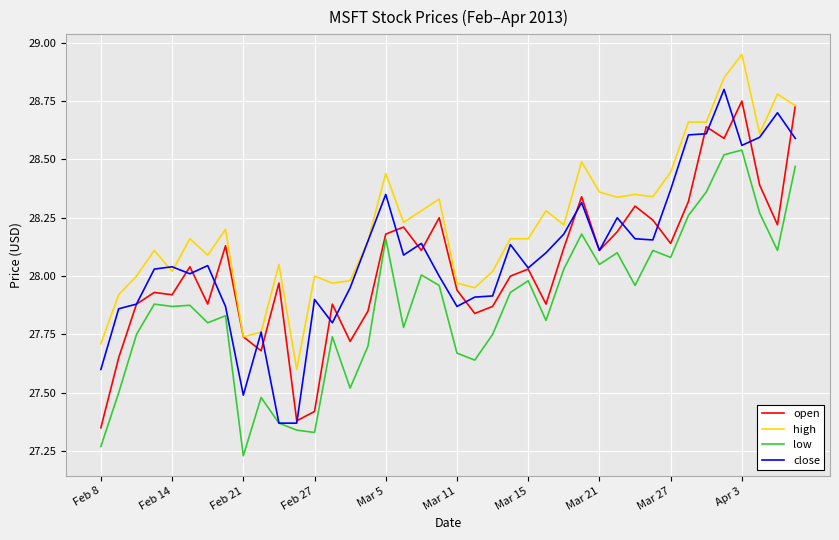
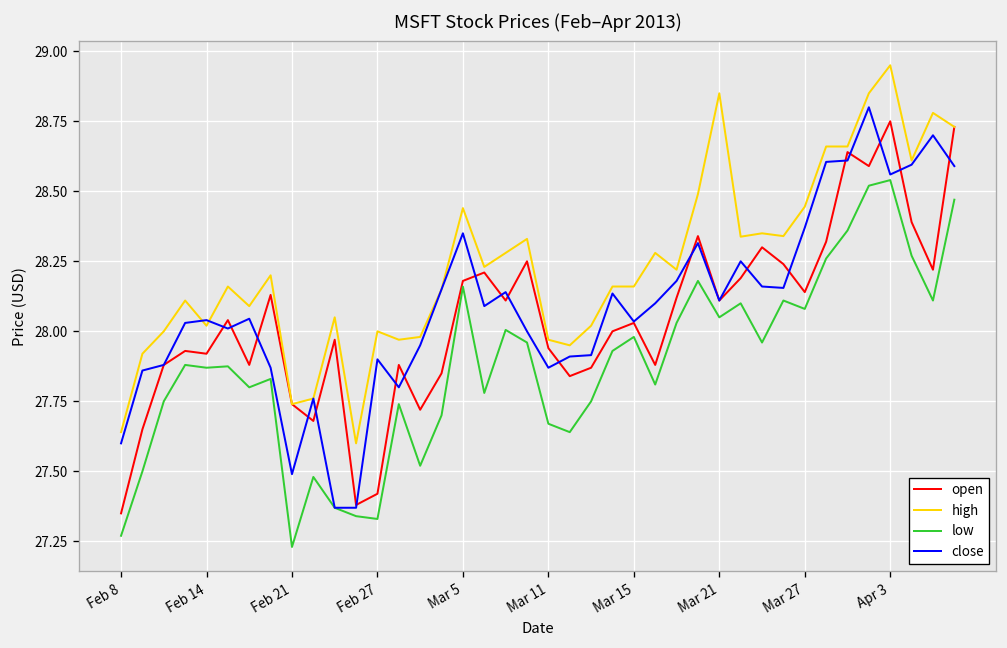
  {
    "open": {
      "Feb 8": 27.35,
      "Feb 14": 27.92,
      "Feb 27": 27.42,
      "Mar 5": 28.18,
      "Mar 11": 27.94,
      "Mar 27": 28.14,
      "Apr 3": 28.75
    },
    "high": {
-     "Feb 8": 27.71,
+     "Feb 8": 27.64,
      "Feb 14": 28.02,
      "Feb 27": 28.00,
      "Mar 5": 28.44,
      "Mar 11": 27.97,
      "Mar 15": 28.16,
-     "Mar 21": 28.36,
+     "Mar 21": 28.85,
      "Mar 27": 28.45,
      "Apr 3": 28.95
    },
    "low": {
      "Feb 8": 27.27,
      "Feb 14": 27.87,
      "Feb 21": 27.23,
      "Feb 27": 27.33,
      "Mar 5": 28.16,
      "Mar 11": 27.67,
      "Mar 15": 27.98,
      "Mar 21": 28.05,
      "Mar 27": 28.08,
      "Apr 3": 28.54
    },
    "close": {
      "Feb 8": 27.60,
      "Feb 14": 28.04,
      "Feb 21": 27.49,
      "Feb 27": 27.90,
      "Mar 5": 28.35,
      "Mar 11": 27.87,
      "Mar 27": 28.37,
      "Apr 3": 28.56
    }
  }
